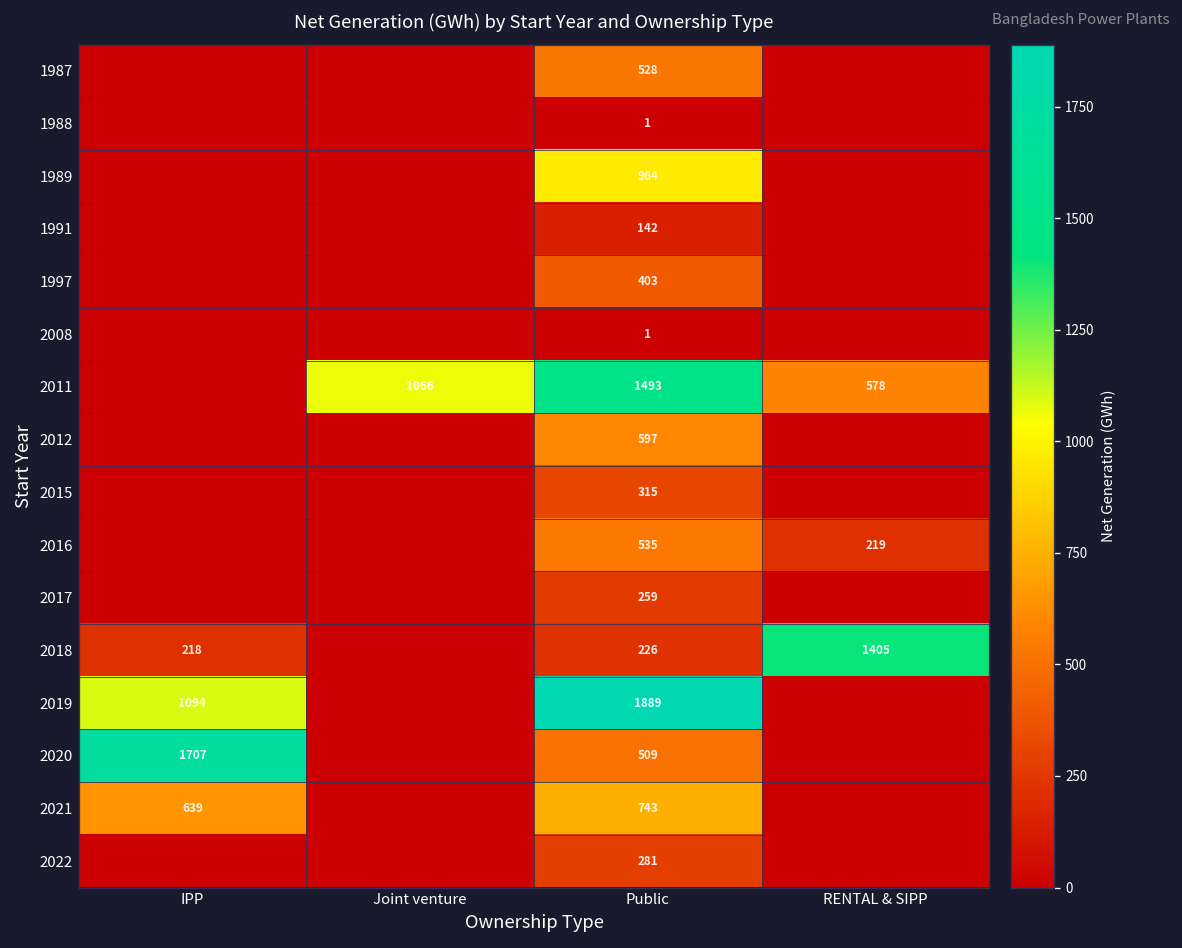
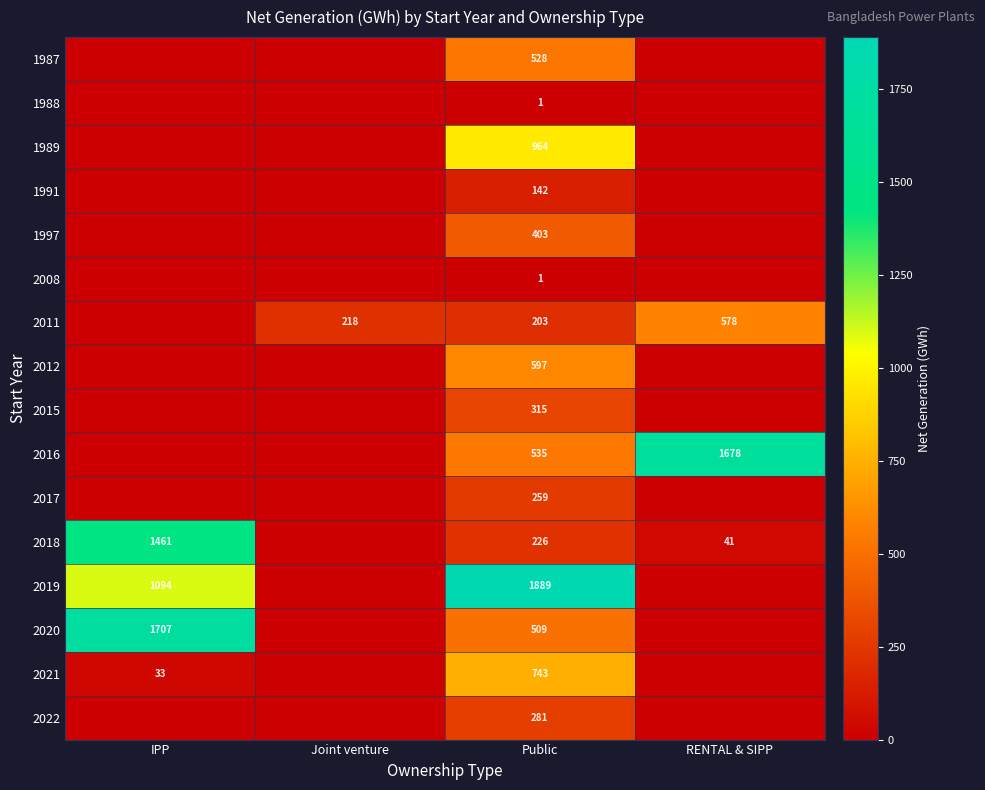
  {
    "1987": {
      "Public": 528
    },
    "1988": {
      "Public": 1
    },
    "1989": {
      "Public": 964
    },
    "1991": {
      "Public": 142
    },
    "1997": {
      "Public": 403
    },
    "2008": {
      "Public": 1
    },
    "2011": {
-     "Joint venture": 1066,
-     "Public": 1493,
+     "Joint venture": 218,
+     "Public": 203,
      "RENTAL & SIPP": 578
    },
    "2012": {
      "Public": 597
    },
    "2015": {
      "Public": 315
    },
    "2016": {
      "Public": 535,
-     "RENTAL & SIPP": 219
+     "RENTAL & SIPP": 1678
    },
    "2017": {
      "Public": 259
    },
    "2018": {
-     "IPP": 218,
+     "IPP": 1461,
      "Public": 226,
-     "RENTAL & SIPP": 1405
+     "RENTAL & SIPP": 41
    },
    "2019": {
      "IPP": 1094,
      "Public": 1889
    },
    "2020": {
      "IPP": 1707,
      "Public": 509
    },
    "2021": {
-     "IPP": 639,
+     "IPP": 33,
      "Public": 743
    },
    "2022": {
      "Public": 281
    }
  }
